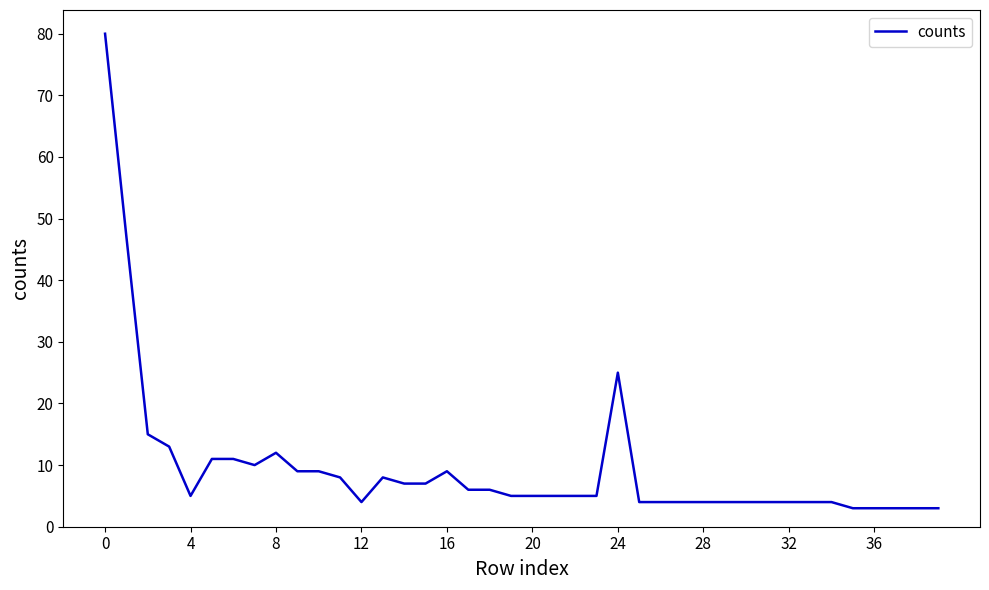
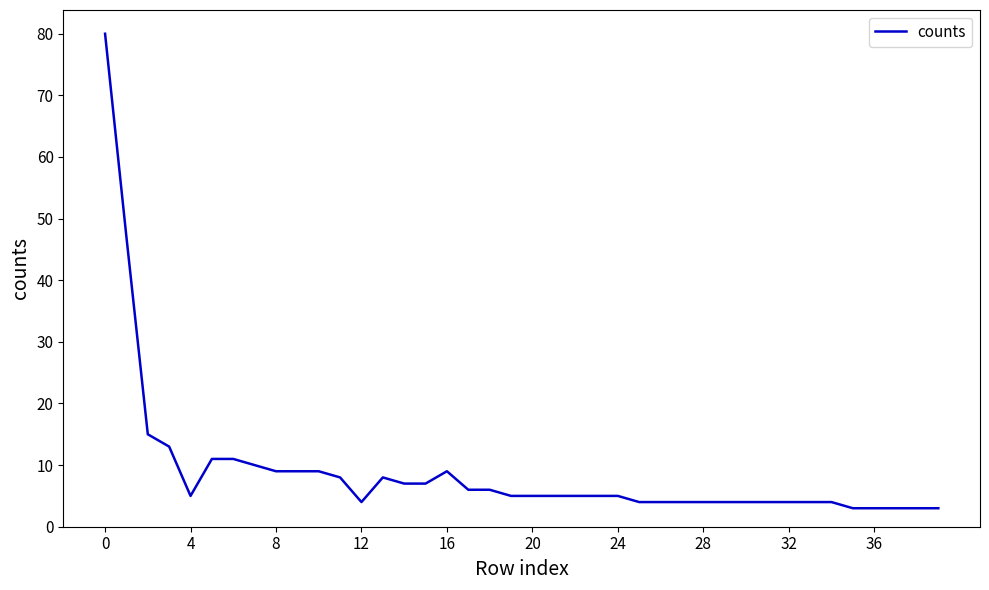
  {
    "0": 80,
    "4": 5,
-   "8": 12,
+   "8": 9,
    "12": 4,
    "16": 9,
    "20": 5,
-   "24": 25,
+   "24": 5,
    "28": 4,
    "32": 4,
    "36": 3
  }
